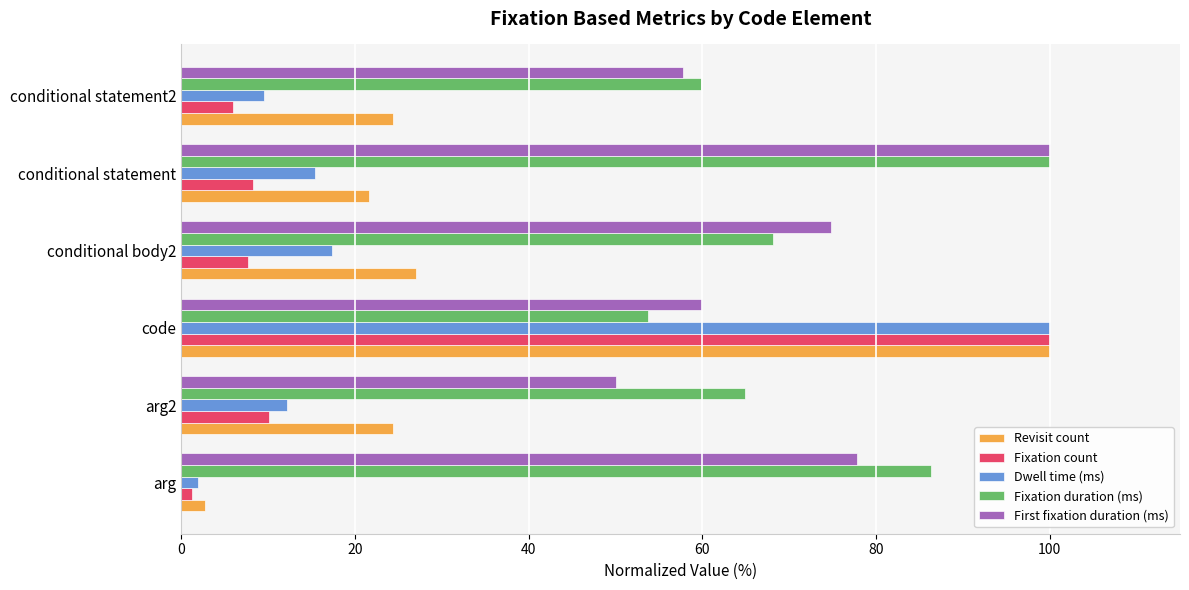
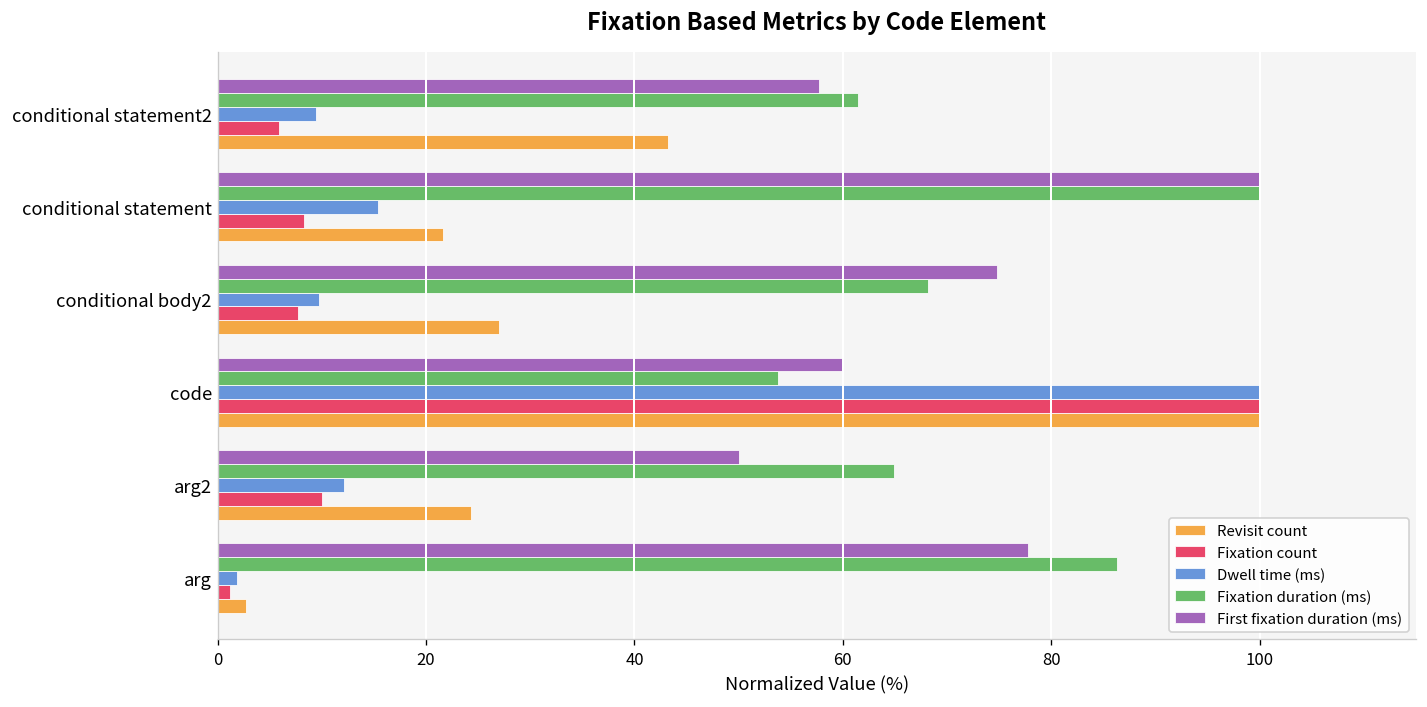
  {
    "Revisit count": {
-     "conditional statement2": 24,
+     "conditional statement2": 43,
      "conditional statement": 22,
      "conditional body2": 27,
      "code": 100,
      "arg2": 24,
      "arg": 3
    },
    "Fixation count": {
      "conditional statement2": 6,
      "conditional statement": 8,
      "conditional body2": 8,
      "code": 100,
      "arg2": 10,
      "arg": 1
    },
    "Dwell time (ms)": {
      "conditional statement2": 9,
      "conditional statement": 15,
-     "conditional body2": 17,
+     "conditional body2": 10,
      "code": 100,
      "arg2": 12,
      "arg": 2
    },
    "Fixation duration (ms)": {
-     "conditional statement2": 60,
+     "conditional statement2": 61,
      "conditional statement": 100,
      "conditional body2": 68,
      "code": 54,
      "arg2": 65,
      "arg": 86
    },
    "First fixation duration (ms)": {
      "conditional statement2": 58,
      "conditional statement": 100,
      "conditional body2": 75,
      "code": 60,
      "arg2": 50,
      "arg": 78
    }
  }
